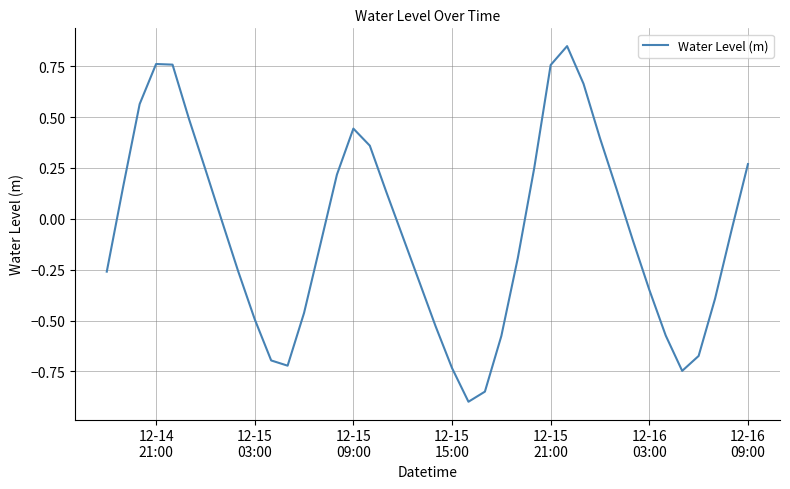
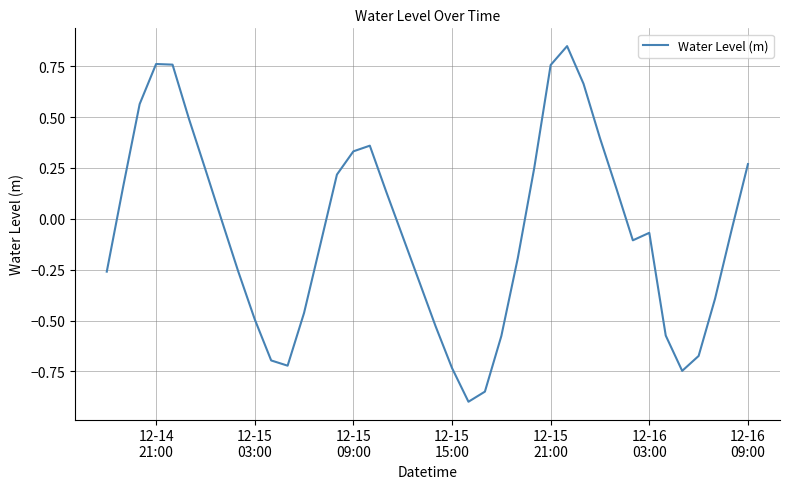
  {
    "12-14 21:00": 0.76,
    "12-15 03:00": -0.49,
-   "12-15 09:00": 0.44,
+   "12-15 09:00": 0.33,
    "12-15 15:00": -0.73,
    "12-15 21:00": 0.76,
-   "12-16 03:00": -0.35,
+   "12-16 03:00": -0.07,
    "12-16 09:00": 0.27
  }
